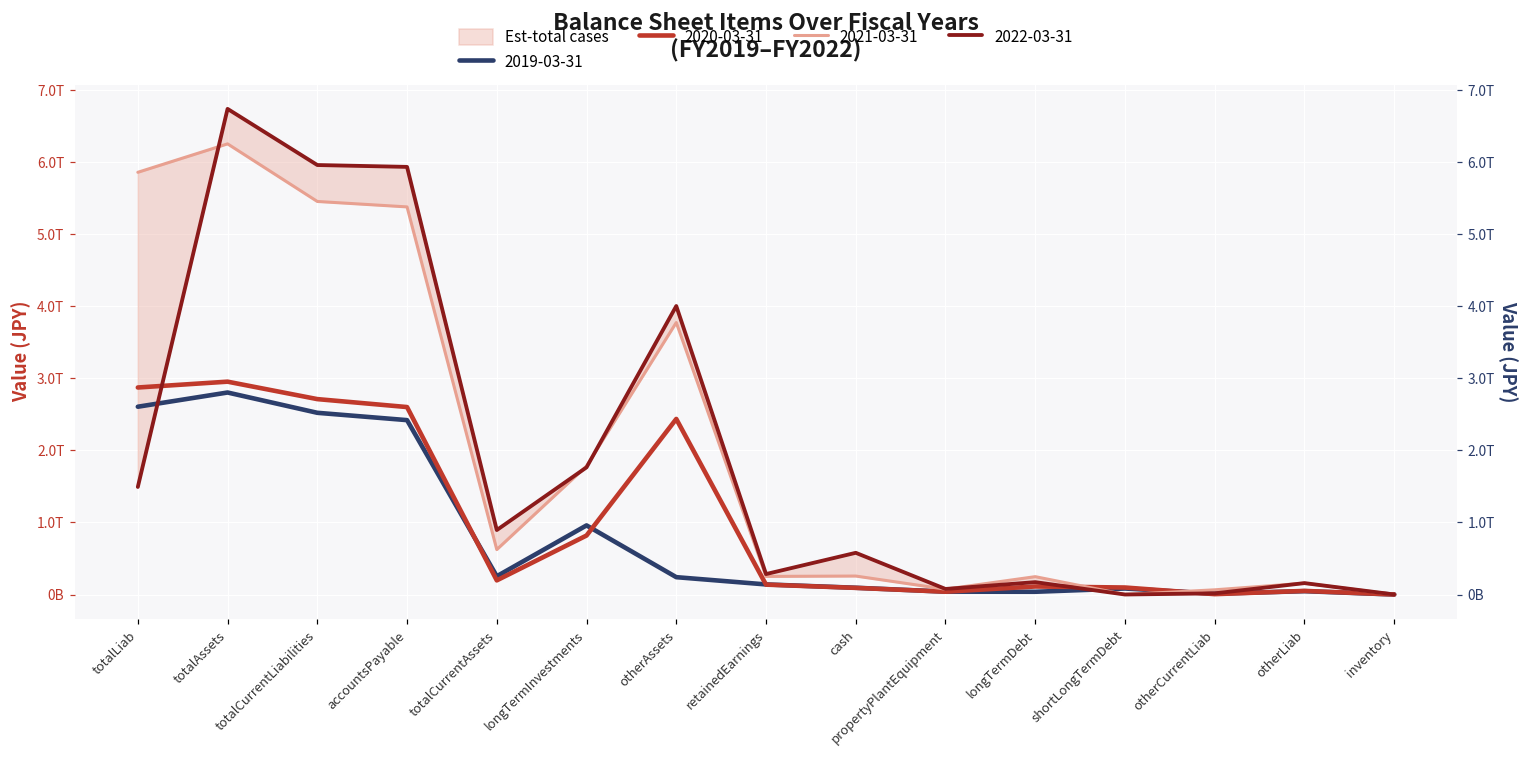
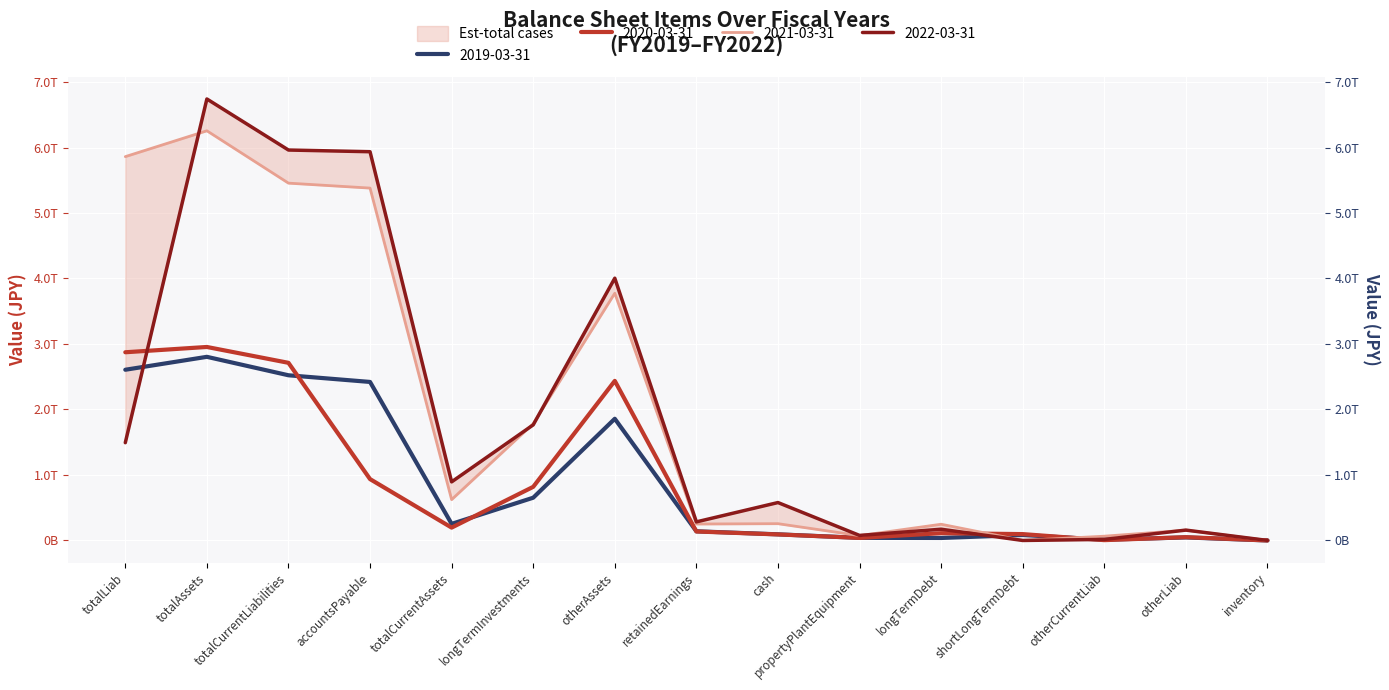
  {
    "2019-03-31": {
      "totalLiab": "2.6T",
      "totalAssets": "2.8T",
      "totalCurrentLiabilities": "2.5T",
      "accountsPayable": "2.4T",
      "totalCurrentAssets": "0.3T",
-     "longTermInvestments": "1.0T",
-     "otherAssets": "0.2T",
+     "longTermInvestments": "0.7T",
+     "otherAssets": "1.9T",
      "longTermDebt": "0.0T"
    },
    "2020-03-31": {
      "totalLiab": "2.9T",
      "totalAssets": "3.0T",
      "totalCurrentLiabilities": "2.7T",
-     "accountsPayable": "2.6T",
+     "accountsPayable": "0.9T",
      "totalCurrentAssets": "0.2T",
      "longTermInvestments": "0.8T",
      "otherAssets": "2.4T",
      "longTermDebt": "0.1T"
    },
    "2022-03-31": {
      "totalLiab": "1.5T",
      "longTermDebt": "0.2T"
    }
  }
